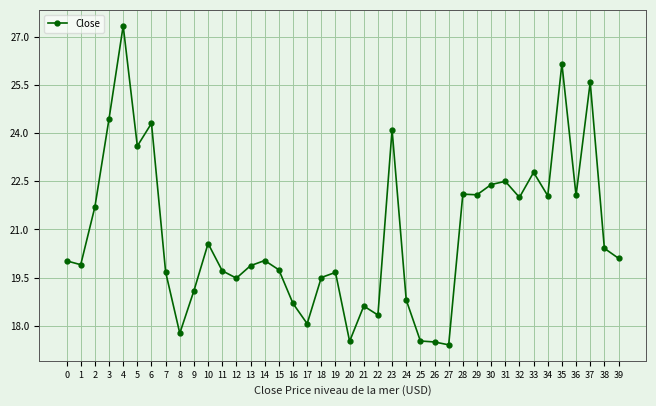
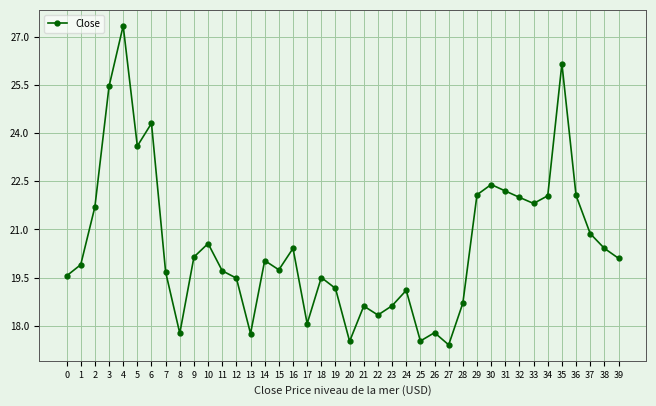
  {
-   "0": 20.0,
+   "0": 19.6,
    "1": 19.9,
    "2": 21.7,
-   "3": 24.5,
+   "3": 25.5,
    "4": 27.4,
    "5": 23.6,
    "6": 24.3,
    "7": 19.7,
    "8": 17.8,
-   "9": 19.1,
+   "9": 20.1,
    "10": 20.6,
    "11": 19.7,
    "12": 19.5,
-   "13": 19.9,
+   "13": 17.8,
    "14": 20.0,
    "15": 19.7,
-   "16": 18.7,
+   "16": 20.4,
    "17": 18.1,
    "18": 19.5,
-   "19": 19.7,
+   "19": 19.2,
    "20": 17.5,
    "21": 18.6,
    "22": 18.3,
-   "23": 24.1,
-   "24": 18.8,
+   "23": 18.6,
+   "24": 19.1,
    "25": 17.5,
-   "26": 17.5,
+   "26": 17.8,
    "27": 17.4,
-   "28": 22.1,
+   "28": 18.7,
    "29": 22.1,
    "30": 22.4,
-   "31": 22.5,
+   "31": 22.2,
    "32": 22.0,
-   "33": 22.8,
+   "33": 21.8,
    "34": 22.1,
    "35": 26.2,
    "36": 22.1,
-   "37": 25.6,
+   "37": 20.9,
    "38": 20.4,
    "39": 20.1
  }
